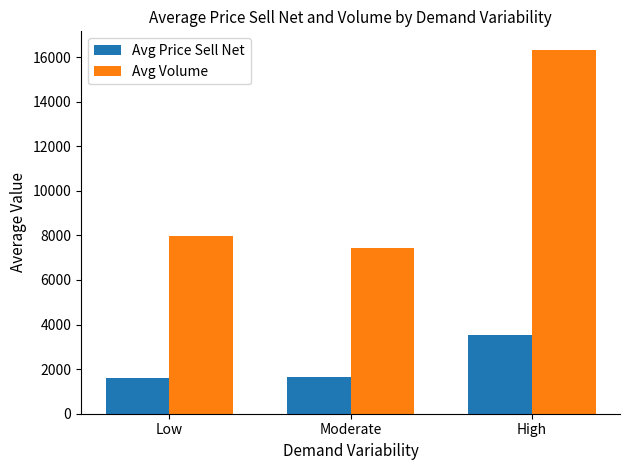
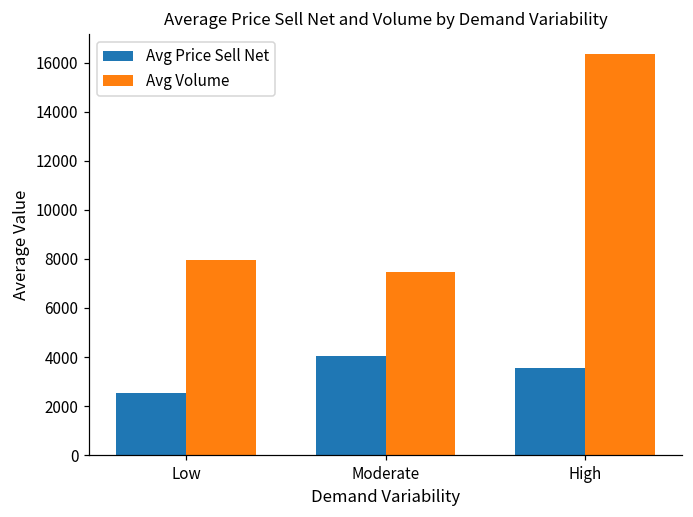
  {
    "Avg Price Sell Net": {
-     "Low": 1600,
-     "Moderate": 1700,
+     "Low": 2500,
+     "Moderate": 4000,
      "High": 3500
    },
    "Avg Volume": {
      "Low": 8000,
      "Moderate": 7500,
      "High": 16300
    }
  }
